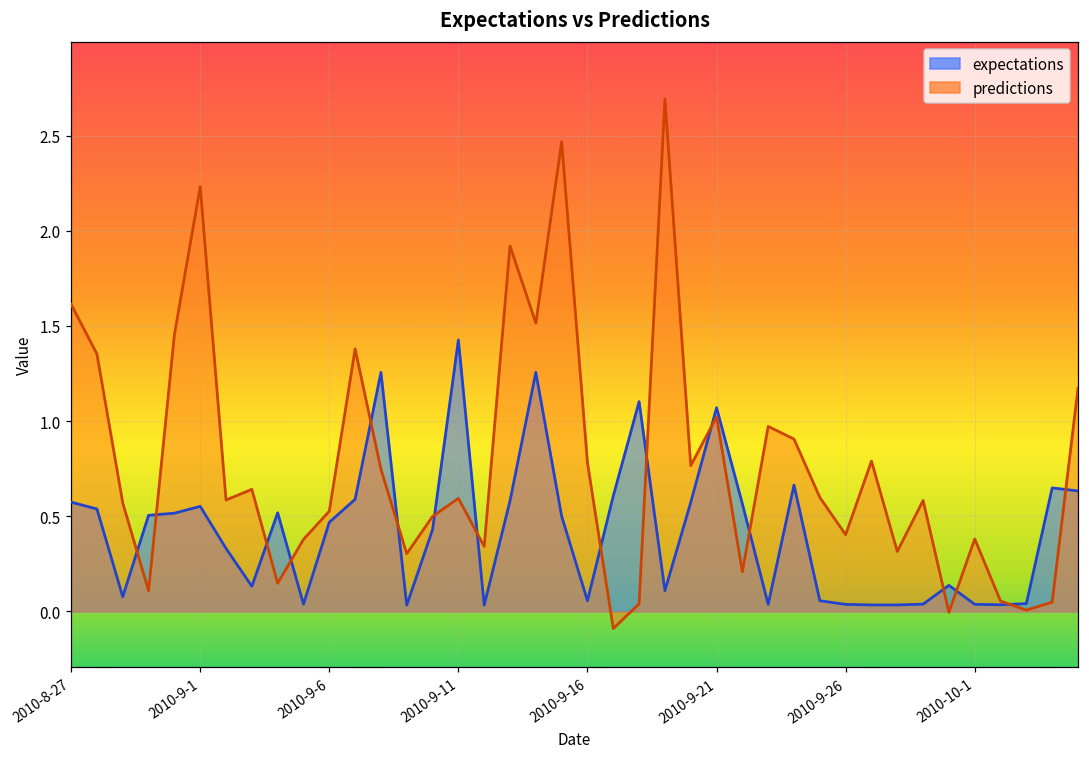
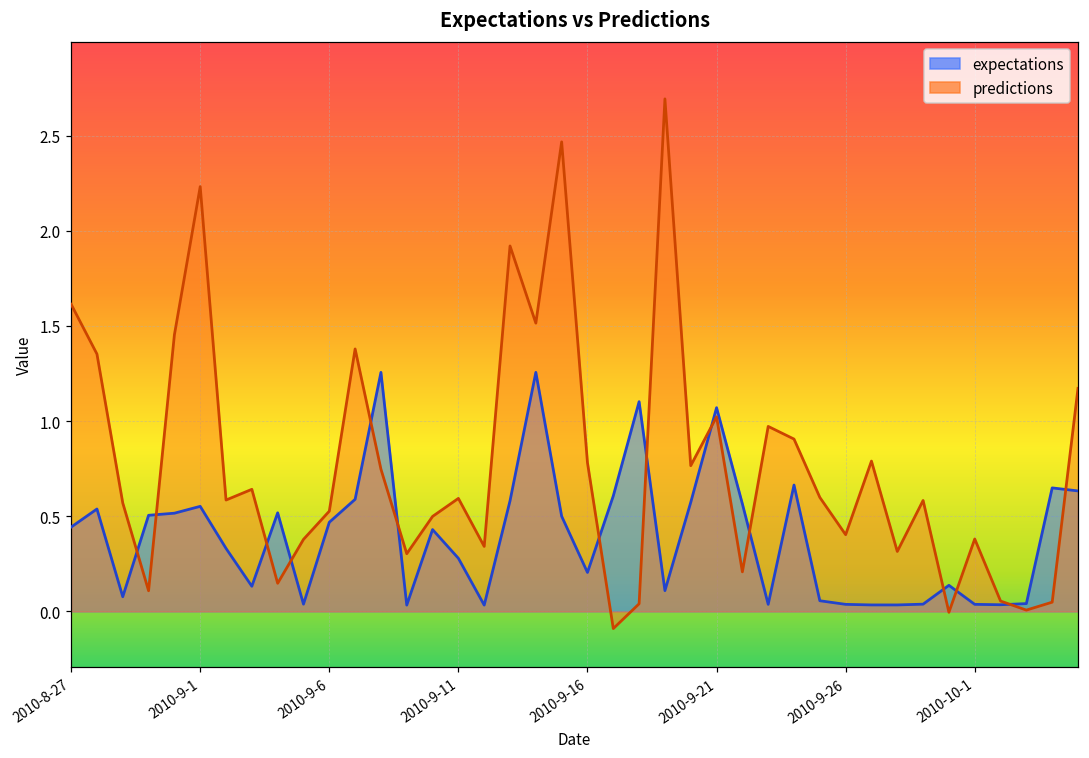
  {
    "expectations": {
-     "2010-8-27": 0.57,
+     "2010-8-27": 0.44,
      "2010-9-1": 0.55,
      "2010-9-6": 0.47,
-     "2010-9-11": 1.43,
-     "2010-9-16": 0.06,
+     "2010-9-11": 0.28,
+     "2010-9-16": 0.20,
      "2010-9-21": 1.07,
      "2010-9-26": 0.04,
      "2010-10-1": 0.04
    }
  }
